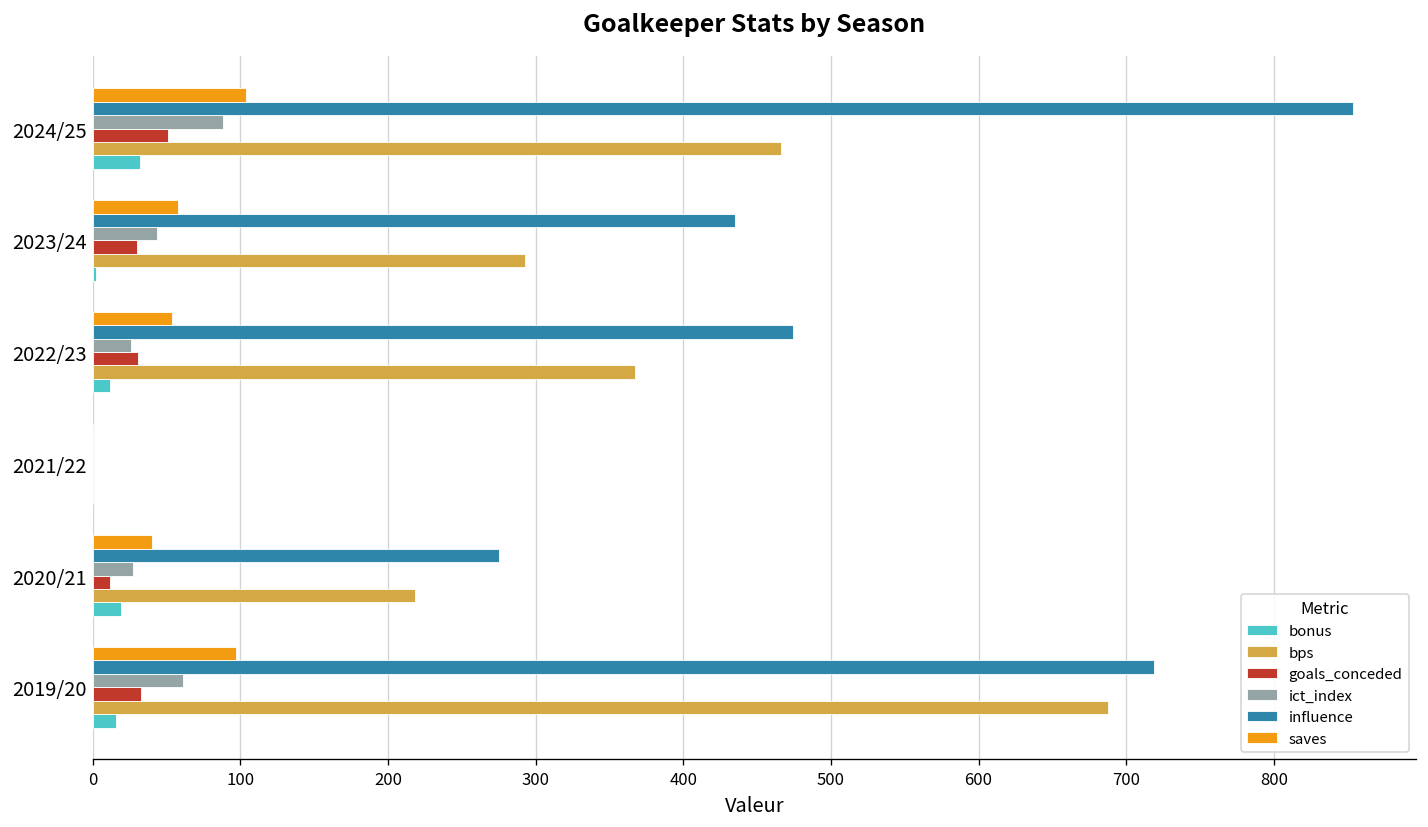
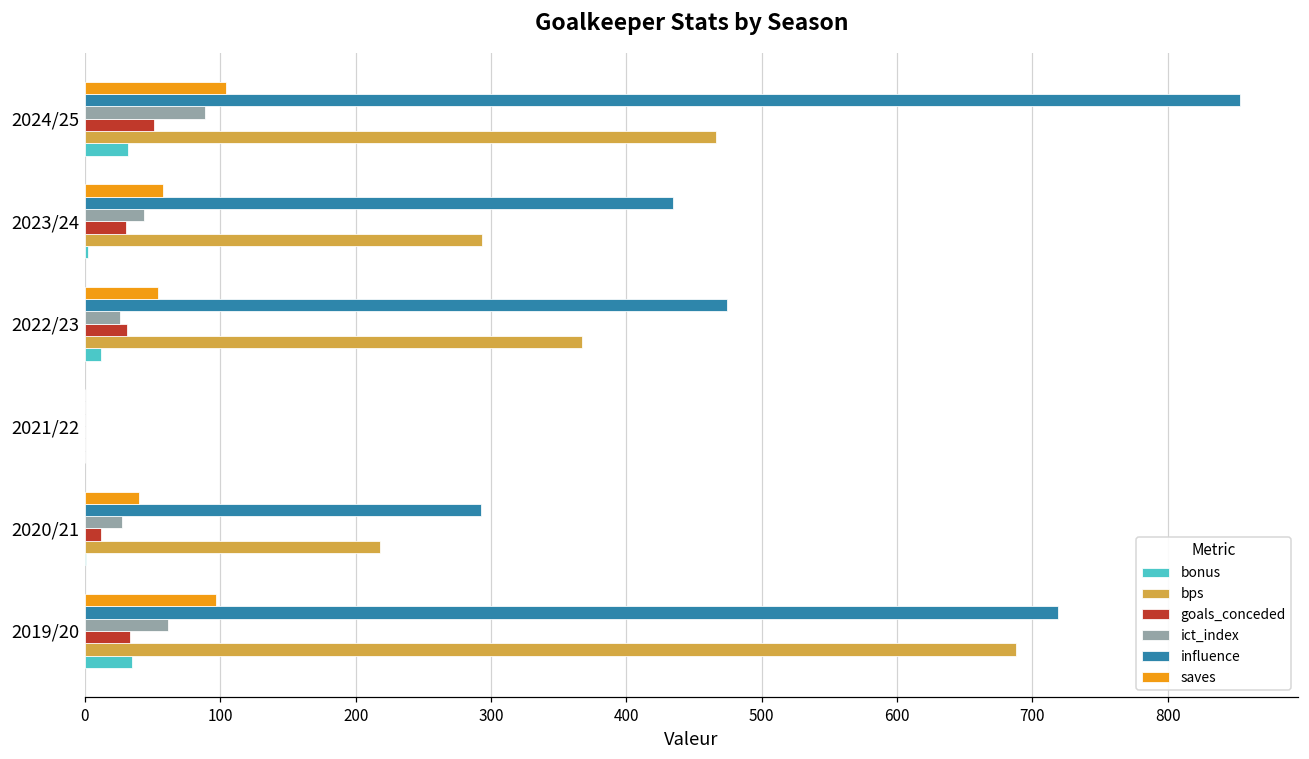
  {
    "bonus": {
      "2024/25": 32,
      "2022/23": 12,
      "2021/22": 0,
-     "2020/21": 19,
-     "2019/20": 16
+     "2020/21": 1,
+     "2019/20": 35
    },
    "goals_conceded": {
      "2024/25": 51,
      "2023/24": 30,
      "2022/23": 31,
      "2021/22": 0,
      "2020/21": 12,
      "2019/20": 33
    },
    "ict_index": {
      "2024/25": 89,
      "2023/24": 44,
      "2022/23": 26,
      "2021/22": 0,
      "2020/21": 28,
      "2019/20": 61
    },
    "influence": {
      "2024/25": 854,
      "2023/24": 435,
      "2022/23": 474,
      "2021/22": 0,
-     "2020/21": 275,
+     "2020/21": 293,
      "2019/20": 719
    }
  }
